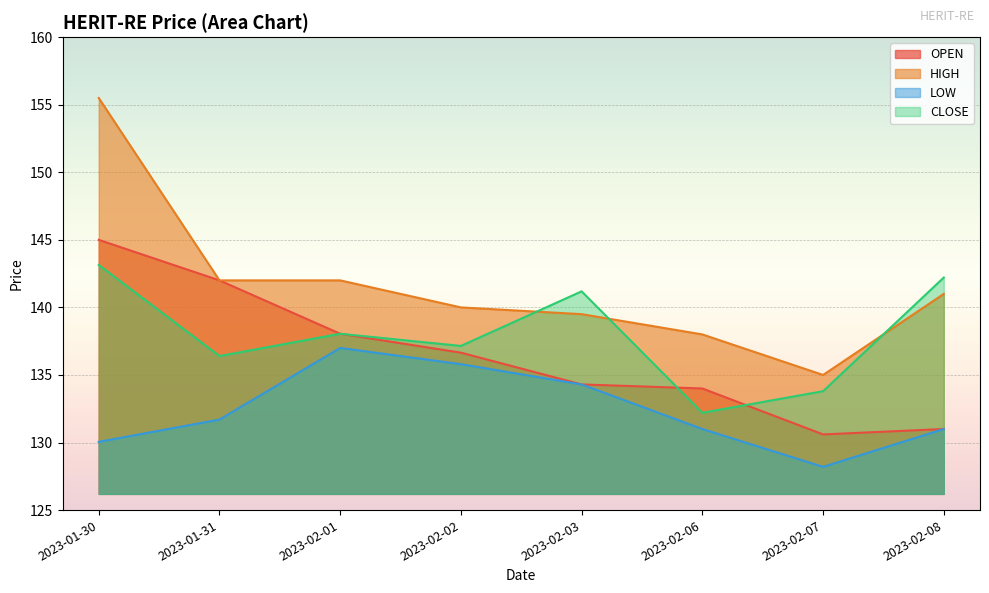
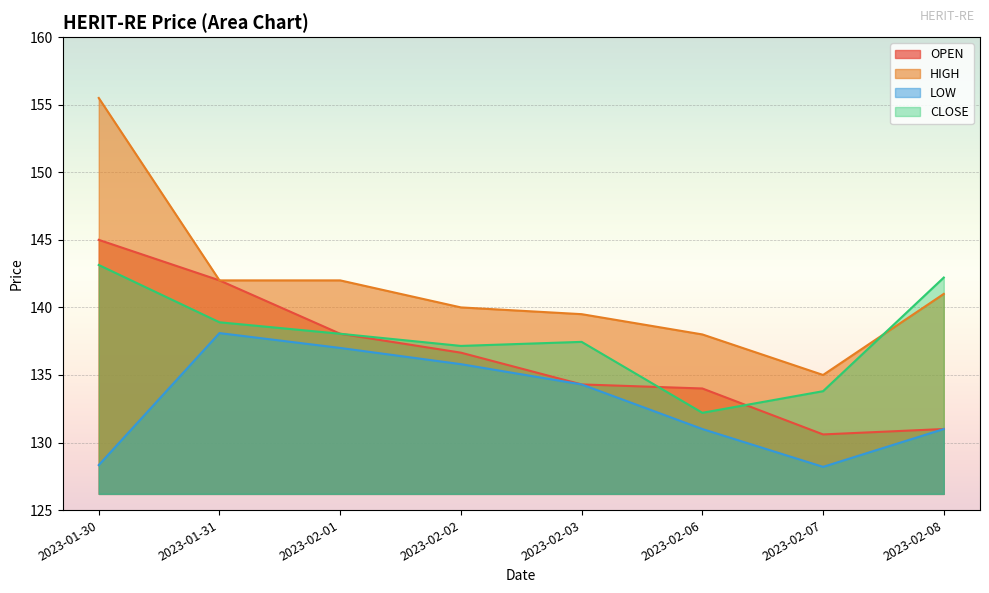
  {
    "LOW": {
-     "2023-01-30": 130.1,
-     "2023-01-31": 131.7,
+     "2023-01-30": 128.3,
+     "2023-01-31": 138.1,
      "2023-02-01": 137.0,
      "2023-02-02": 135.8,
      "2023-02-06": 131.0,
      "2023-02-07": 128.2
    },
    "CLOSE": {
      "2023-01-30": 143.1,
-     "2023-01-31": 136.4,
+     "2023-01-31": 138.9,
      "2023-02-02": 137.2,
-     "2023-02-03": 141.2,
+     "2023-02-03": 137.5,
      "2023-02-06": 132.2,
      "2023-02-07": 133.8,
      "2023-02-08": 142.2
    }
  }
